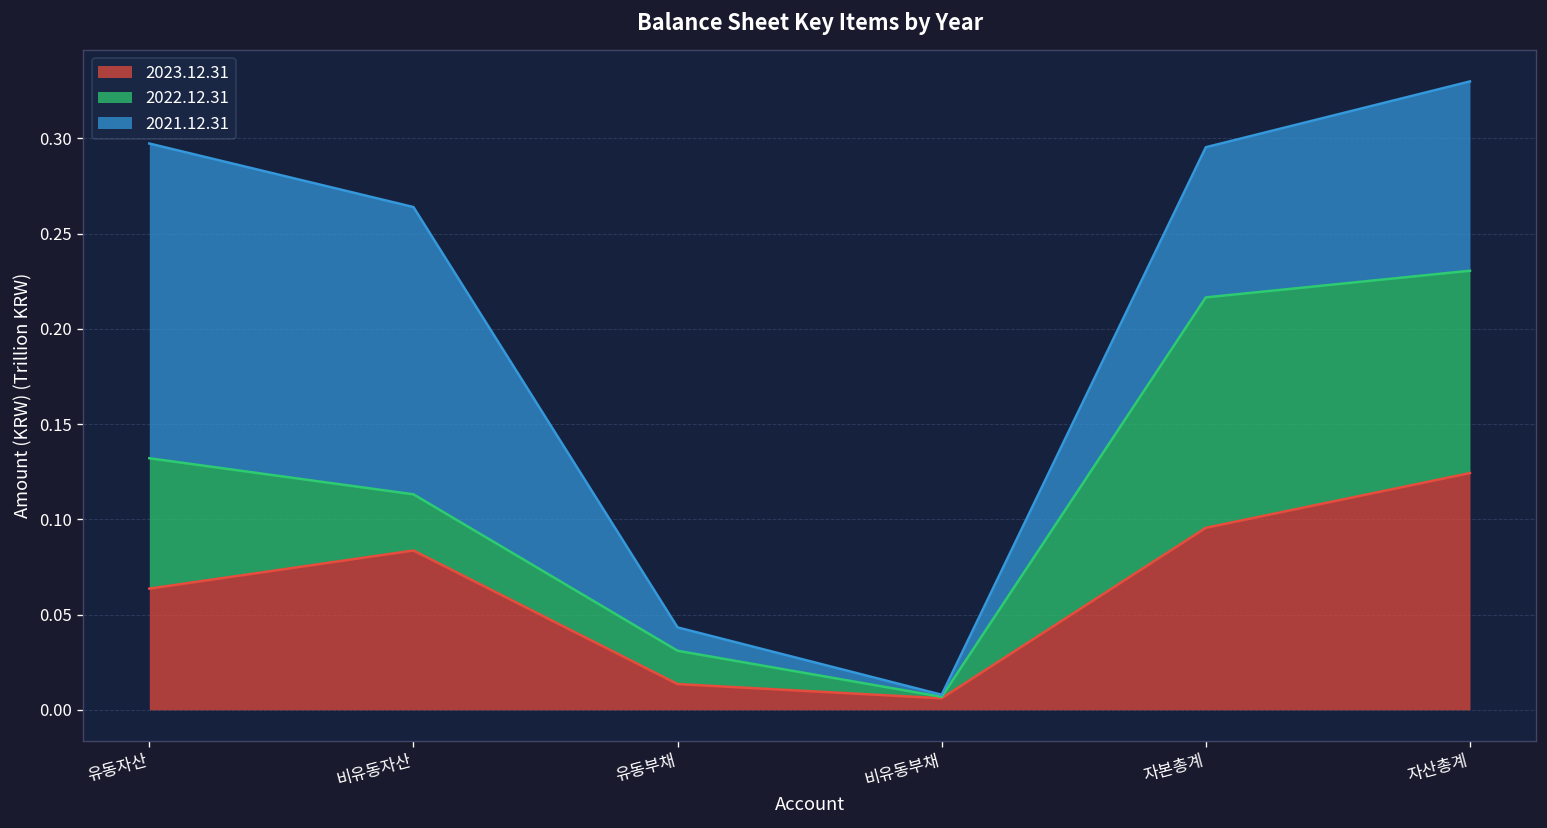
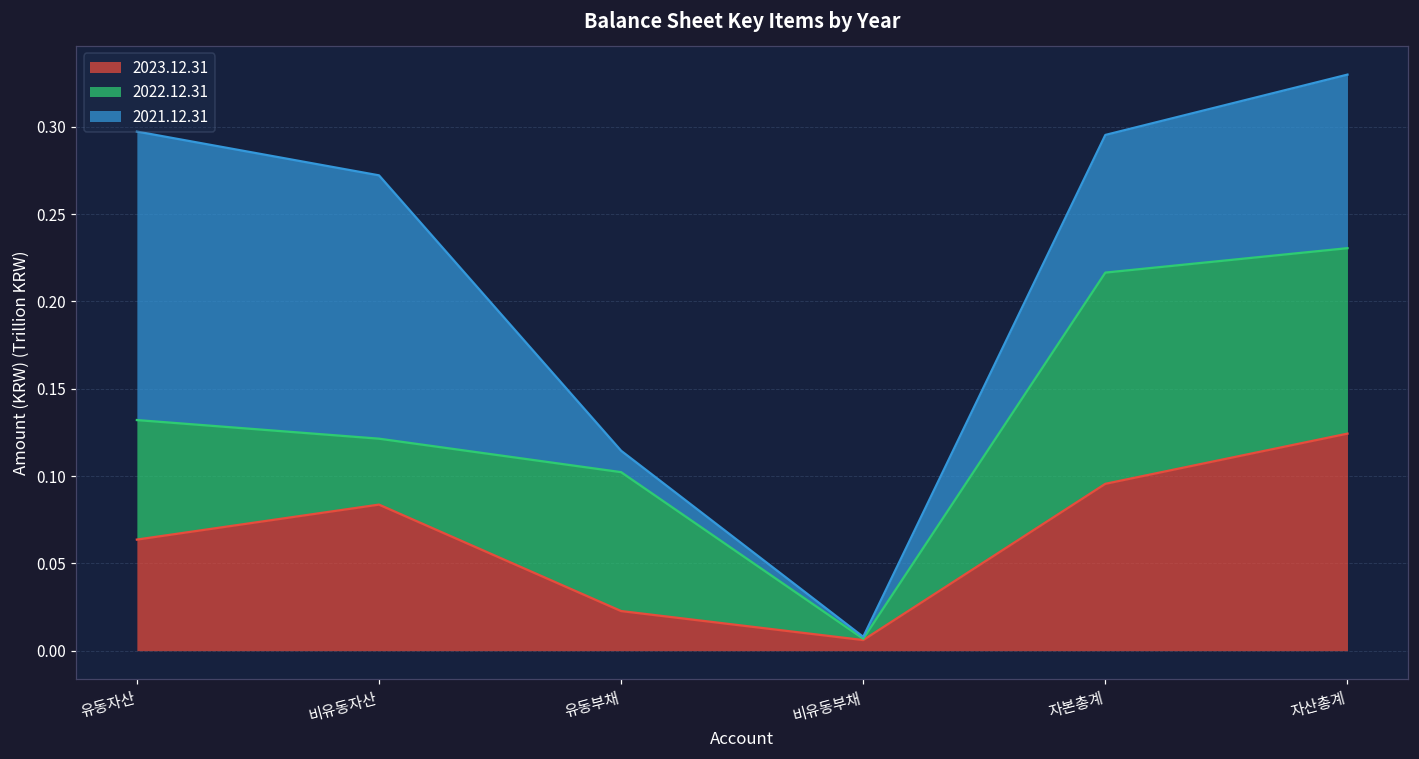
  {
    "2023.12.31": {
      "유동자산": 0.064,
      "비유동자산": 0.084,
-     "유동부채": 0.014,
+     "유동부채": 0.023,
      "자본총계": 0.096,
      "자산총계": 0.124
    },
    "2022.12.31": {
      "유동자산": 0.068,
-     "비유동자산": 0.029,
-     "유동부채": 0.017,
+     "비유동자산": 0.038,
+     "유동부채": 0.080,
      "자본총계": 0.121,
      "자산총계": 0.106
    },
    "2021.12.31": {
      "유동자산": 0.165,
      "비유동자산": 0.151,
      "유동부채": 0.012,
      "자본총계": 0.079,
      "자산총계": 0.099
    }
  }
